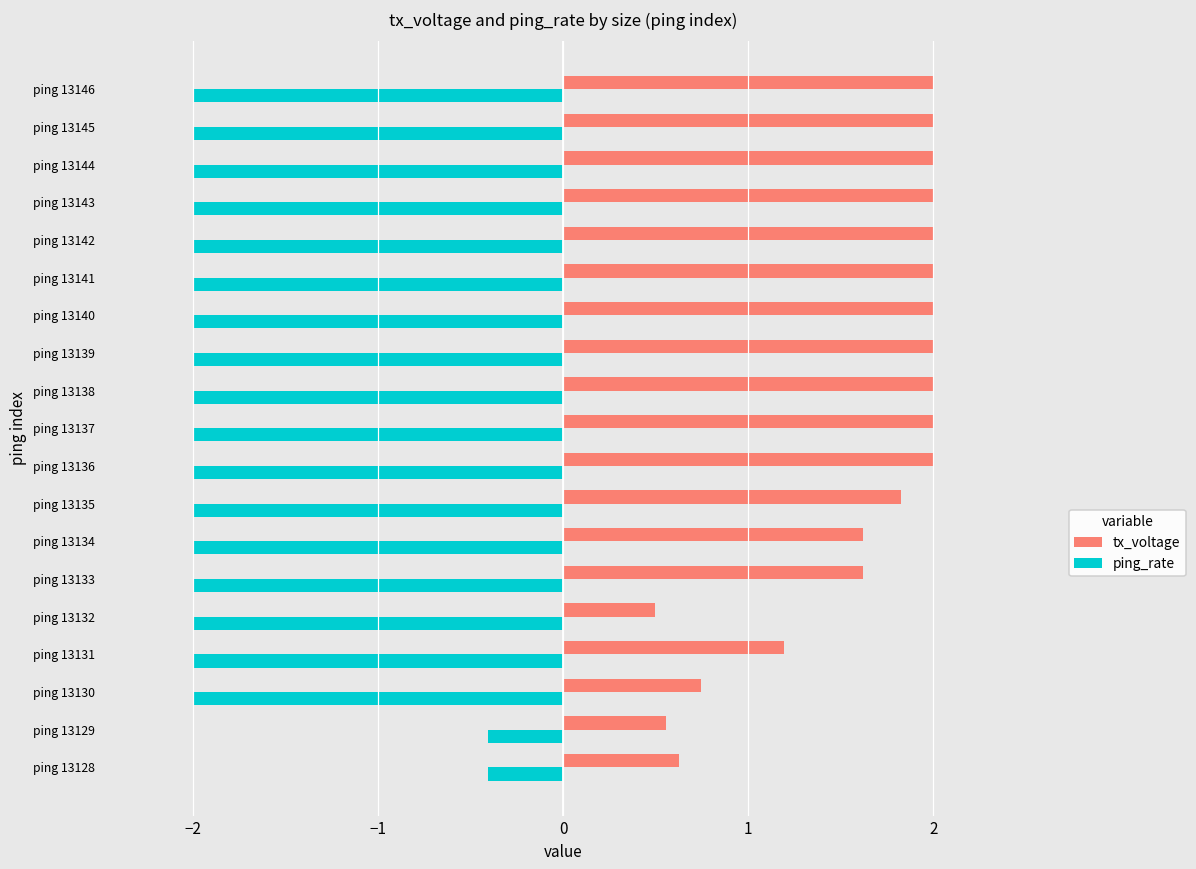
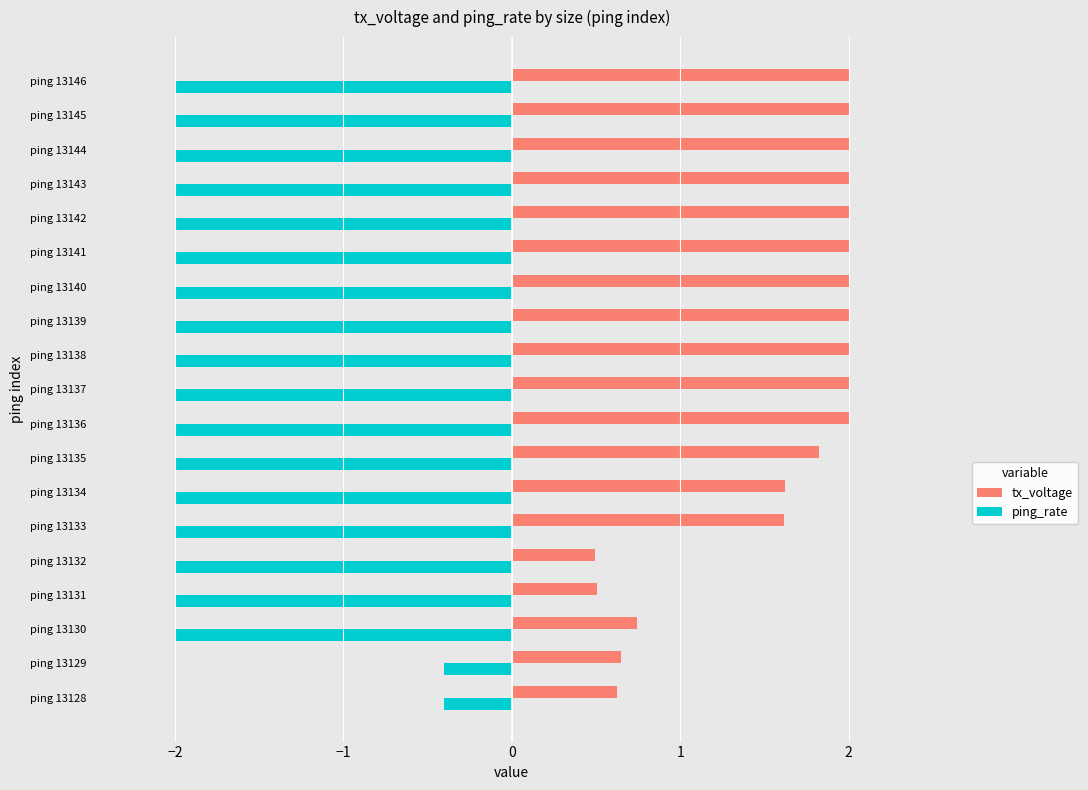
  {
    "tx_voltage": {
      "ping 13146": 2.00,
      "ping 13145": 2.00,
      "ping 13144": 2.00,
      "ping 13143": 2.00,
      "ping 13142": 2.00,
      "ping 13141": 2.00,
      "ping 13140": 2.00,
      "ping 13139": 2.00,
      "ping 13138": 2.00,
      "ping 13137": 2.00,
      "ping 13136": 2.00,
      "ping 13135": 1.82,
      "ping 13134": 1.62,
      "ping 13133": 1.62,
      "ping 13132": 0.50,
-     "ping 13131": 1.19,
+     "ping 13131": 0.50,
      "ping 13130": 0.74,
-     "ping 13129": 0.56,
+     "ping 13129": 0.65,
      "ping 13128": 0.63
    },
    "ping_rate": {
      "ping 13146": -2.00,
      "ping 13145": -2.00,
      "ping 13144": -2.00,
      "ping 13143": -2.00,
      "ping 13142": -2.00,
      "ping 13141": -2.00,
      "ping 13140": -2.00,
      "ping 13139": -2.00,
      "ping 13138": -2.00,
      "ping 13137": -2.00,
      "ping 13136": -2.00,
      "ping 13135": -2.00,
      "ping 13134": -2.00,
      "ping 13133": -2.00,
      "ping 13132": -2.00,
      "ping 13131": -2.00,
      "ping 13130": -2.00,
      "ping 13129": -0.40,
      "ping 13128": -0.40
    }
  }
